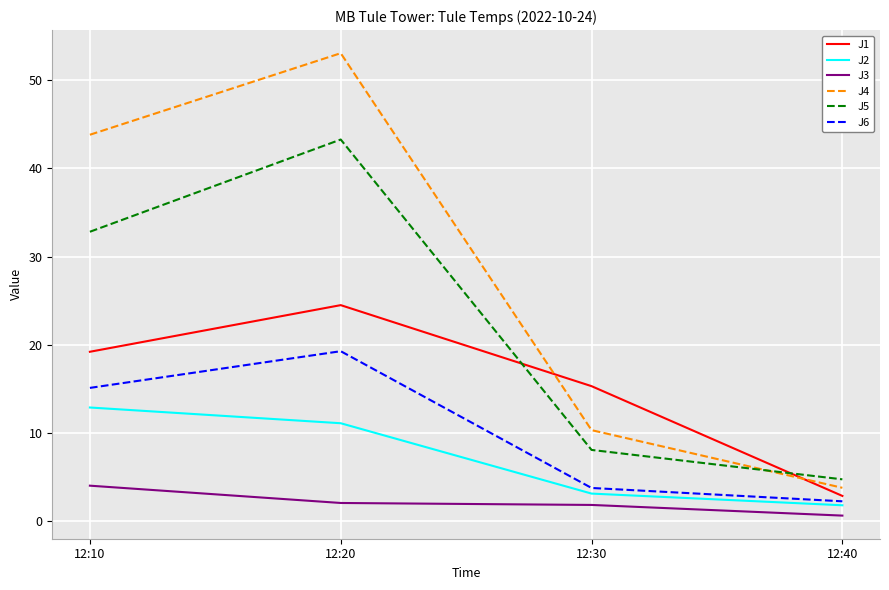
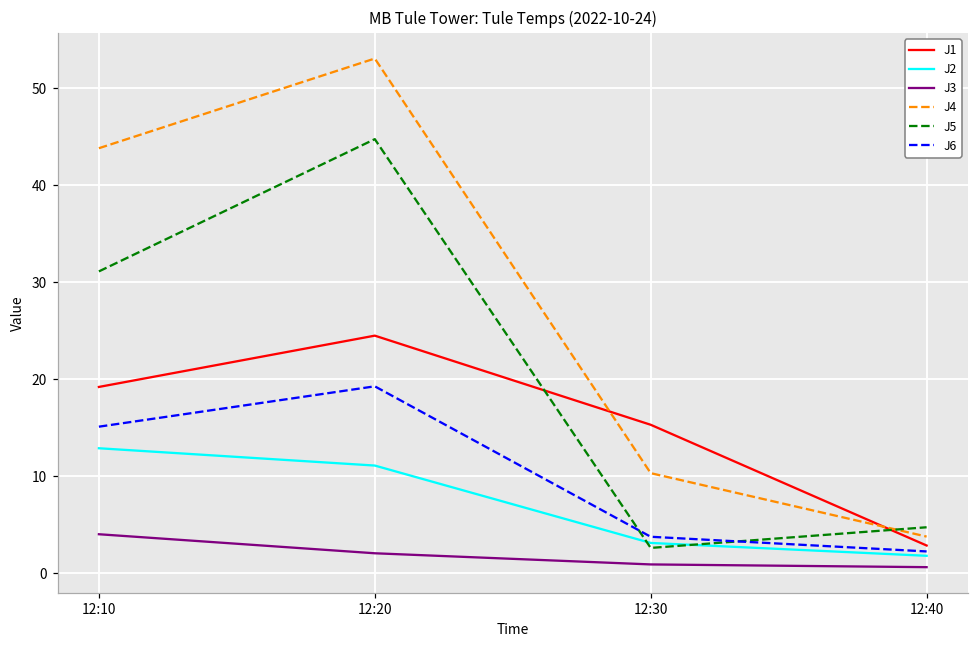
  {
    "J1": {
      "12:10": 19,
      "12:20": 25,
      "12:30": 15,
      "12:40": 3
    },
    "J2": {
      "12:10": 13,
      "12:20": 11,
      "12:30": 3,
      "12:40": 2
    },
    "J3": {
      "12:10": 4,
      "12:20": 2,
-     "12:30": 2,
+     "12:30": 1,
      "12:40": 1
    },
    "J4": {
      "12:10": 44,
      "12:20": 53,
      "12:30": 10,
      "12:40": 4
    },
    "J5": {
-     "12:10": 33,
-     "12:20": 43,
-     "12:30": 8,
+     "12:10": 31,
+     "12:20": 45,
+     "12:30": 3,
      "12:40": 5
    },
    "J6": {
      "12:10": 15,
      "12:20": 19,
      "12:30": 4,
      "12:40": 2
    }
  }
